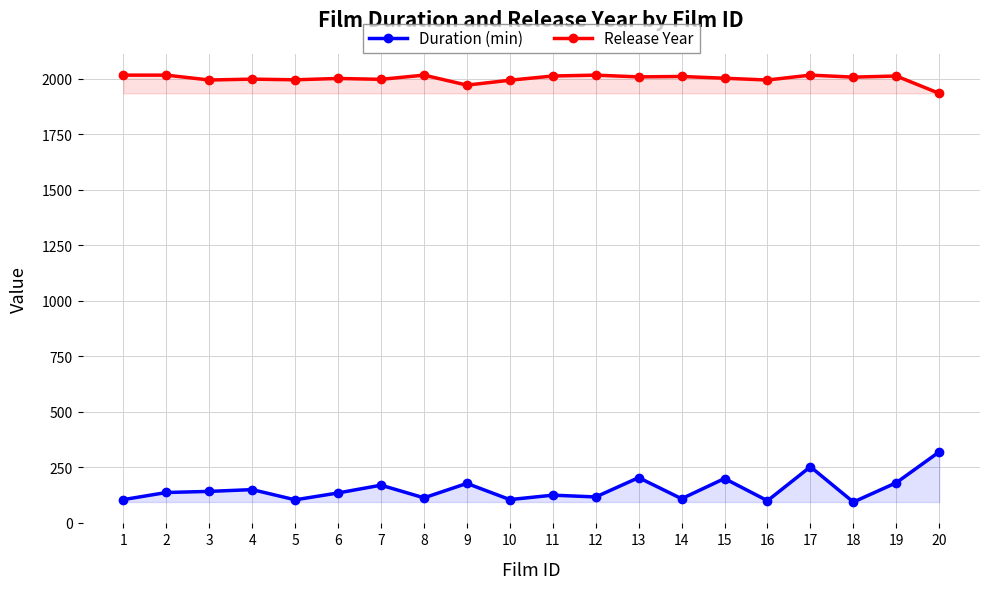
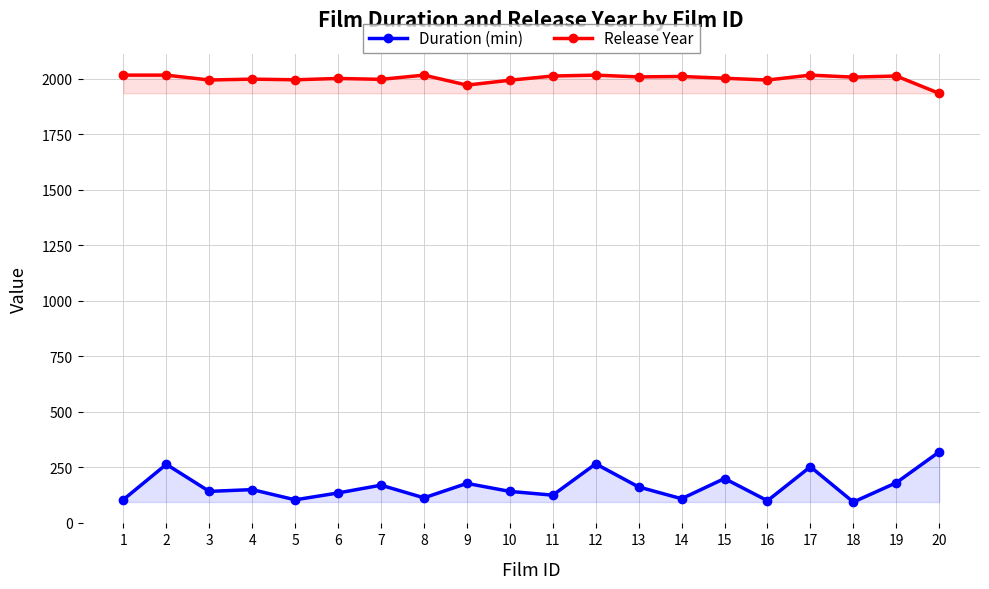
  {
    "Duration (min)": {
      "1": 110,
-     "2": 140,
+     "2": 260,
      "3": 140,
      "4": 150,
      "5": 100,
      "6": 140,
      "7": 170,
      "8": 110,
      "9": 180,
-     "10": 110,
+     "10": 140,
      "11": 130,
-     "12": 120,
-     "13": 200,
+     "12": 270,
+     "13": 160,
      "14": 110,
      "15": 200,
      "16": 100,
      "17": 250,
      "18": 90,
      "19": 180,
      "20": 320
    },
    "Release Year": {
      "1": 2020,
      "2": 2020,
      "3": 2000,
      "4": 2000,
      "5": 2000,
      "6": 2000,
      "7": 2000,
      "8": 2020,
      "9": 1970,
      "10": 1990,
      "11": 2010,
      "12": 2020,
      "13": 2010,
      "14": 2010,
      "15": 2000,
      "16": 2000,
      "17": 2020,
      "18": 2010,
      "19": 2010,
      "20": 1940
    }
  }
